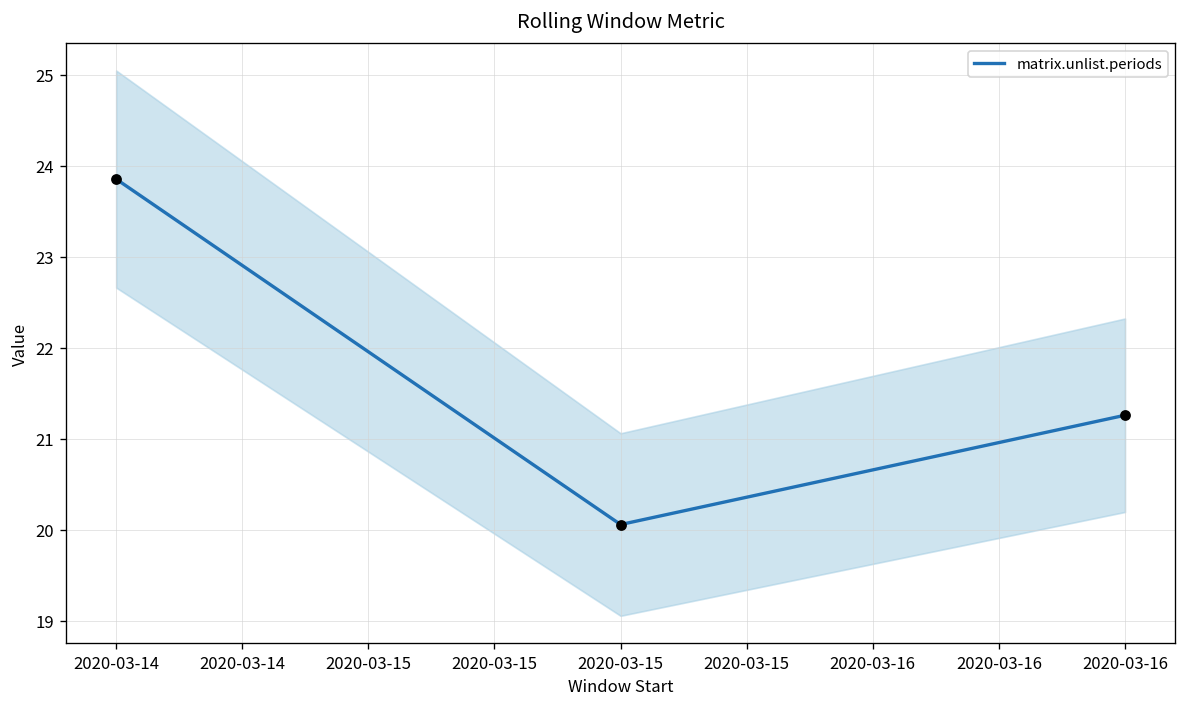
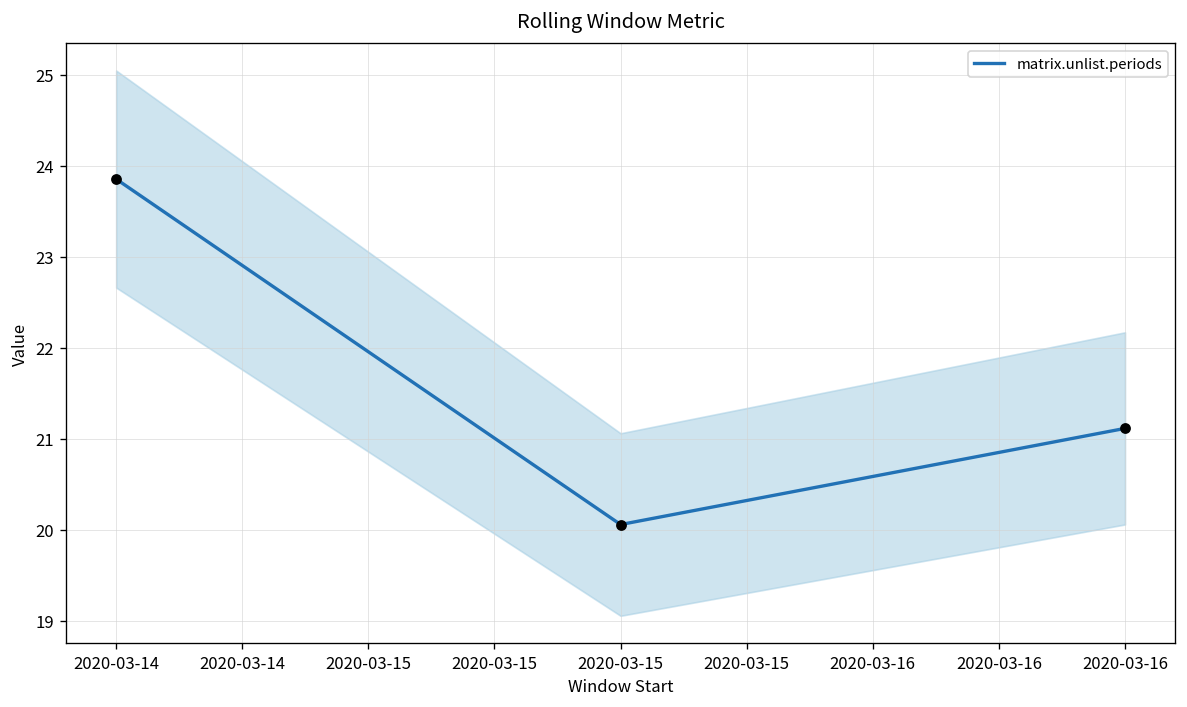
  {
    "matrix.unlist.periods": {
      "2020-03-14": 23.9,
      "2020-03-15": 20.1,
-     "2020-03-16": 21.3
+     "2020-03-16": 21.1
    }
  }
